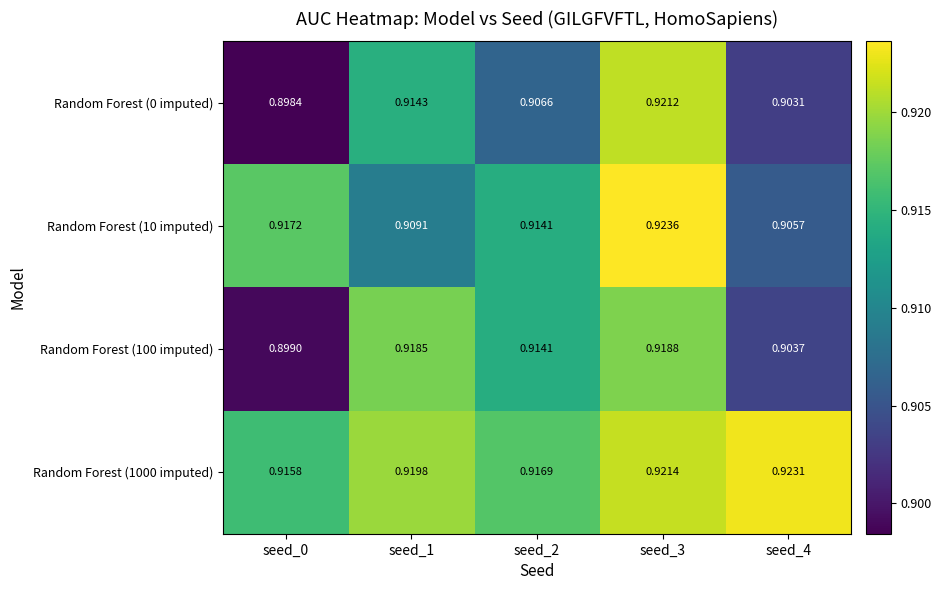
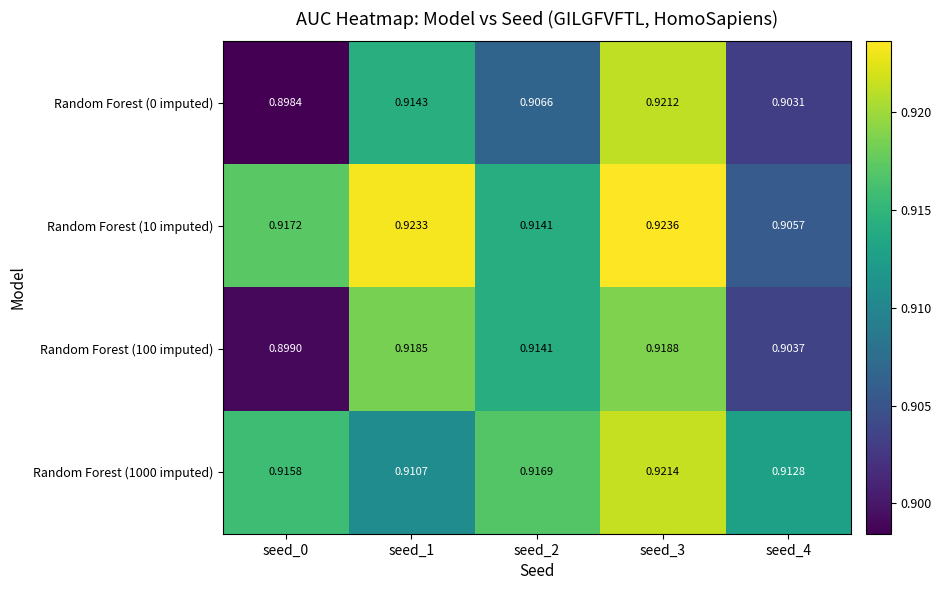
  {
    "Random Forest (0 imputed)": {
      "seed_0": 0.8984,
      "seed_1": 0.9143,
      "seed_2": 0.9066,
      "seed_3": 0.9212,
      "seed_4": 0.9031
    },
    "Random Forest (10 imputed)": {
      "seed_0": 0.9172,
-     "seed_1": 0.9091,
+     "seed_1": 0.9233,
      "seed_2": 0.9141,
      "seed_3": 0.9236,
      "seed_4": 0.9057
    },
    "Random Forest (100 imputed)": {
      "seed_0": 0.8990,
      "seed_1": 0.9185,
      "seed_2": 0.9141,
      "seed_3": 0.9188,
      "seed_4": 0.9037
    },
    "Random Forest (1000 imputed)": {
      "seed_0": 0.9158,
-     "seed_1": 0.9198,
+     "seed_1": 0.9107,
      "seed_2": 0.9169,
      "seed_3": 0.9214,
-     "seed_4": 0.9231
+     "seed_4": 0.9128
    }
  }
